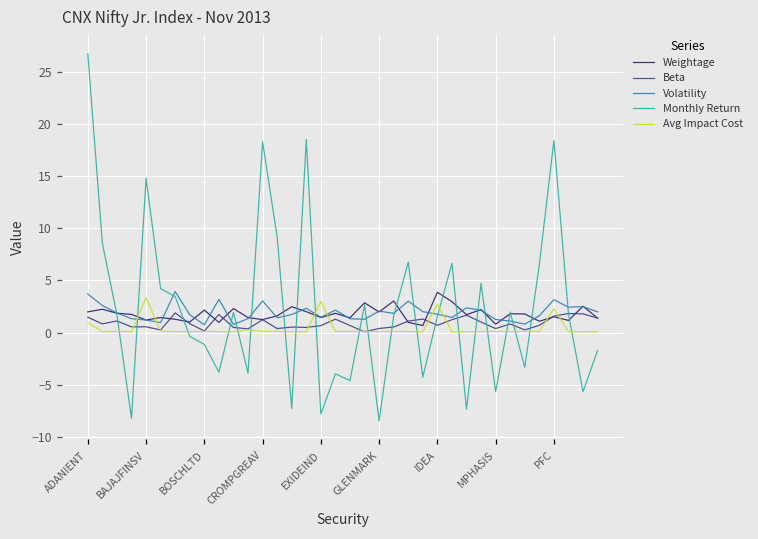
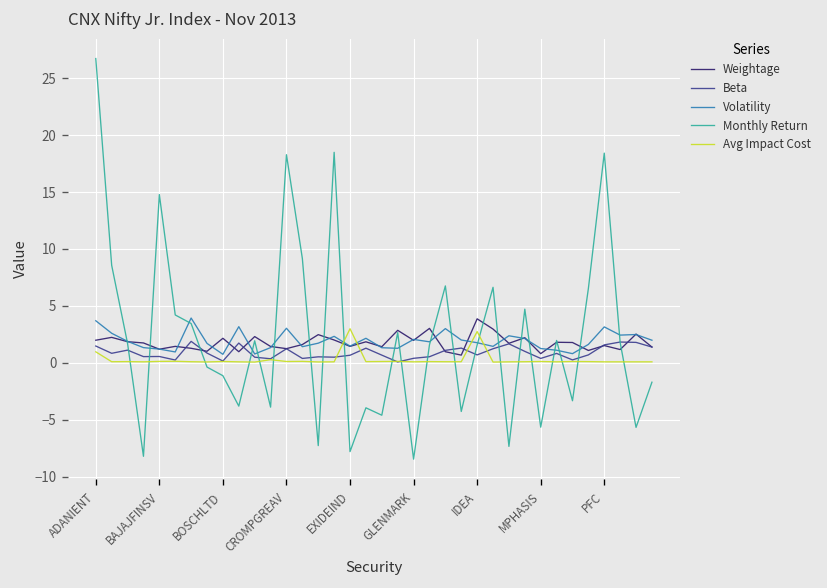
  {
    "Avg Impact Cost": {
      "ADANIENT": 1,
-     "BAJAJFINSV": 3,
+     "BAJAJFINSV": 0,
      "CROMPGREAV": 0,
      "EXIDEIND": 3,
      "GLENMARK": 0,
      "IDEA": 3,
-     "PFC": 2
+     "PFC": 0
    }
  }
